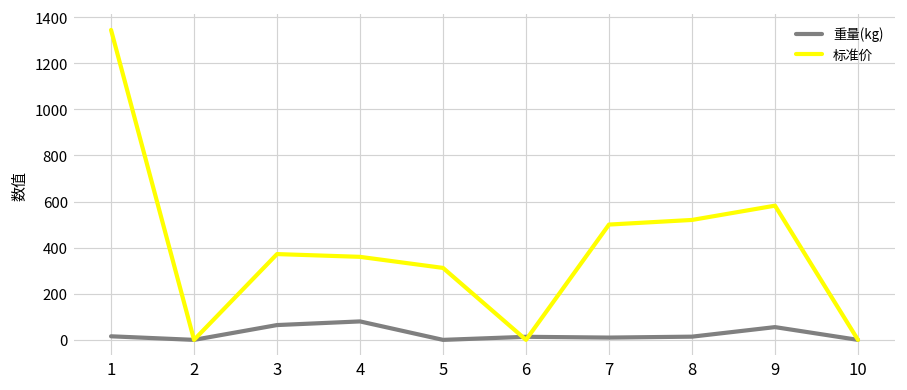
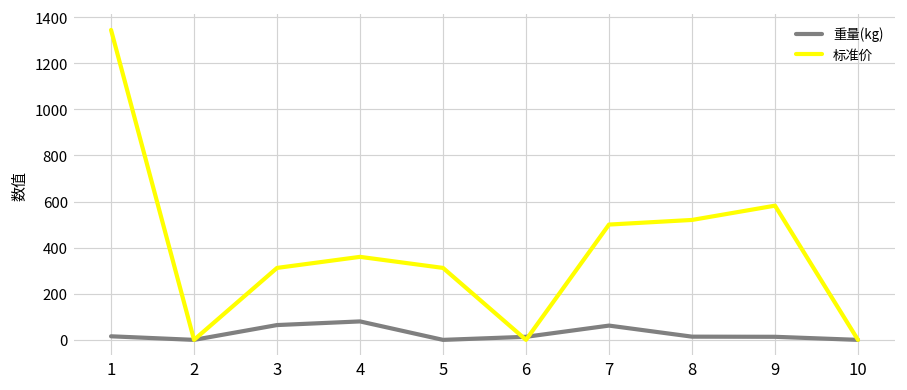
  {
    "重量(kg)": {
      "1": 20,
      "3": 60,
      "4": 80,
      "5": 0,
-     "7": 10,
+     "7": 60,
      "8": 10,
-     "9": 60
+     "9": 10
    },
    "标准价": {
      "1": 1340,
-     "3": 370,
+     "3": 310,
      "4": 360,
      "5": 310,
      "7": 500,
      "8": 520,
      "9": 580
    }
  }
